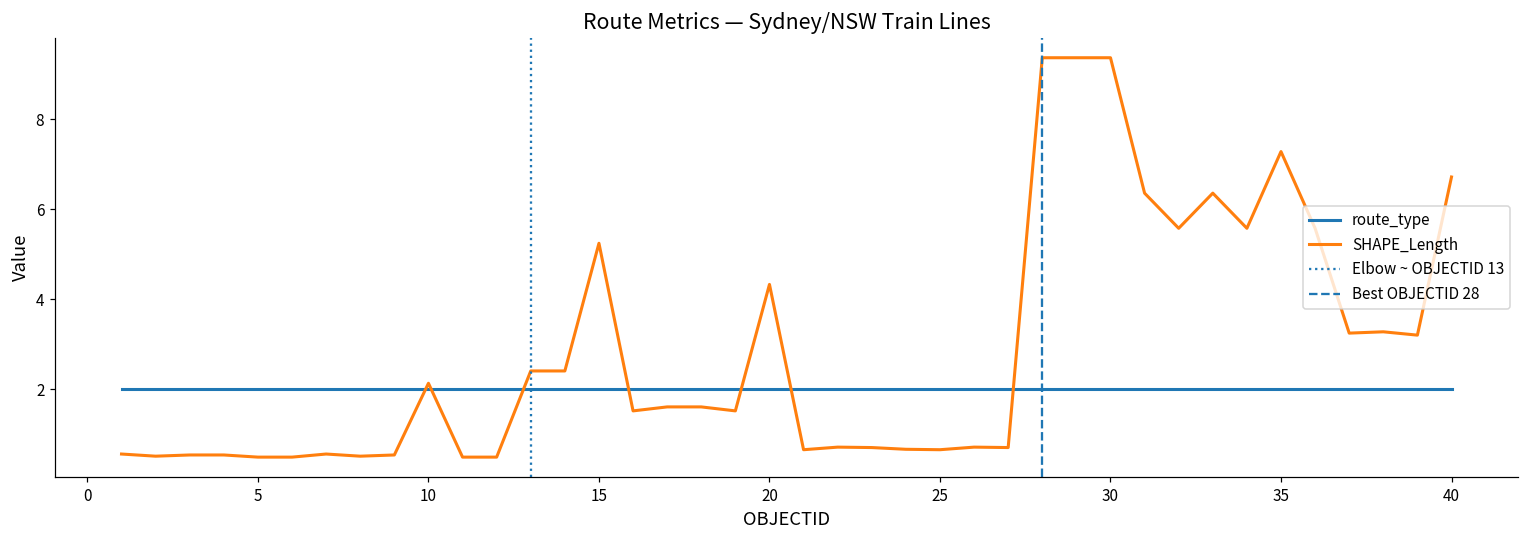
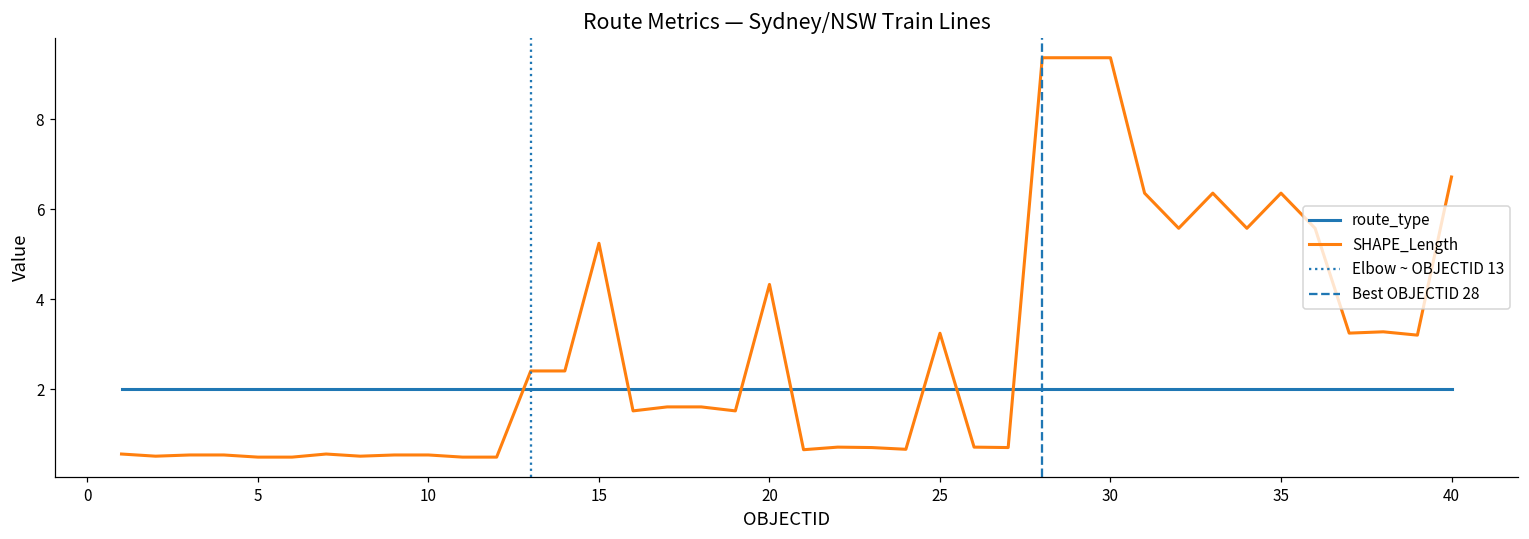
  {
    "route_type": {
      "5": 2.0,
      "10": 2.0,
      "15": 2.0,
      "20": 2.0,
      "25": 2.0,
      "30": 2.0,
      "35": 2.0,
      "40": 2.0
    },
    "SHAPE_Length": {
      "5": 0.5,
-     "10": 2.1,
+     "10": 0.5,
      "15": 5.2,
      "20": 4.3,
-     "25": 0.7,
+     "25": 3.2,
      "30": 9.4,
-     "35": 7.3,
+     "35": 6.4,
      "40": 6.7
    }
  }
